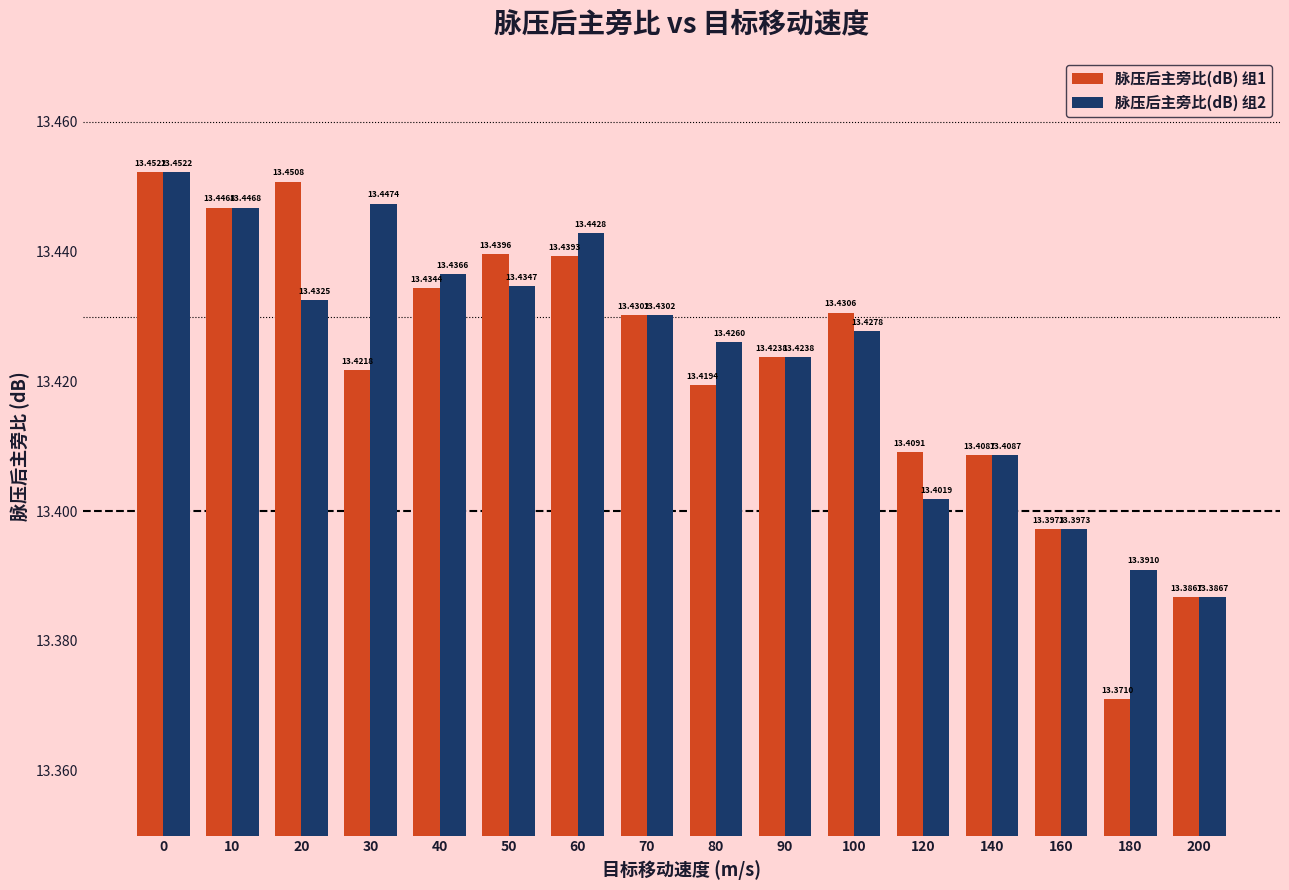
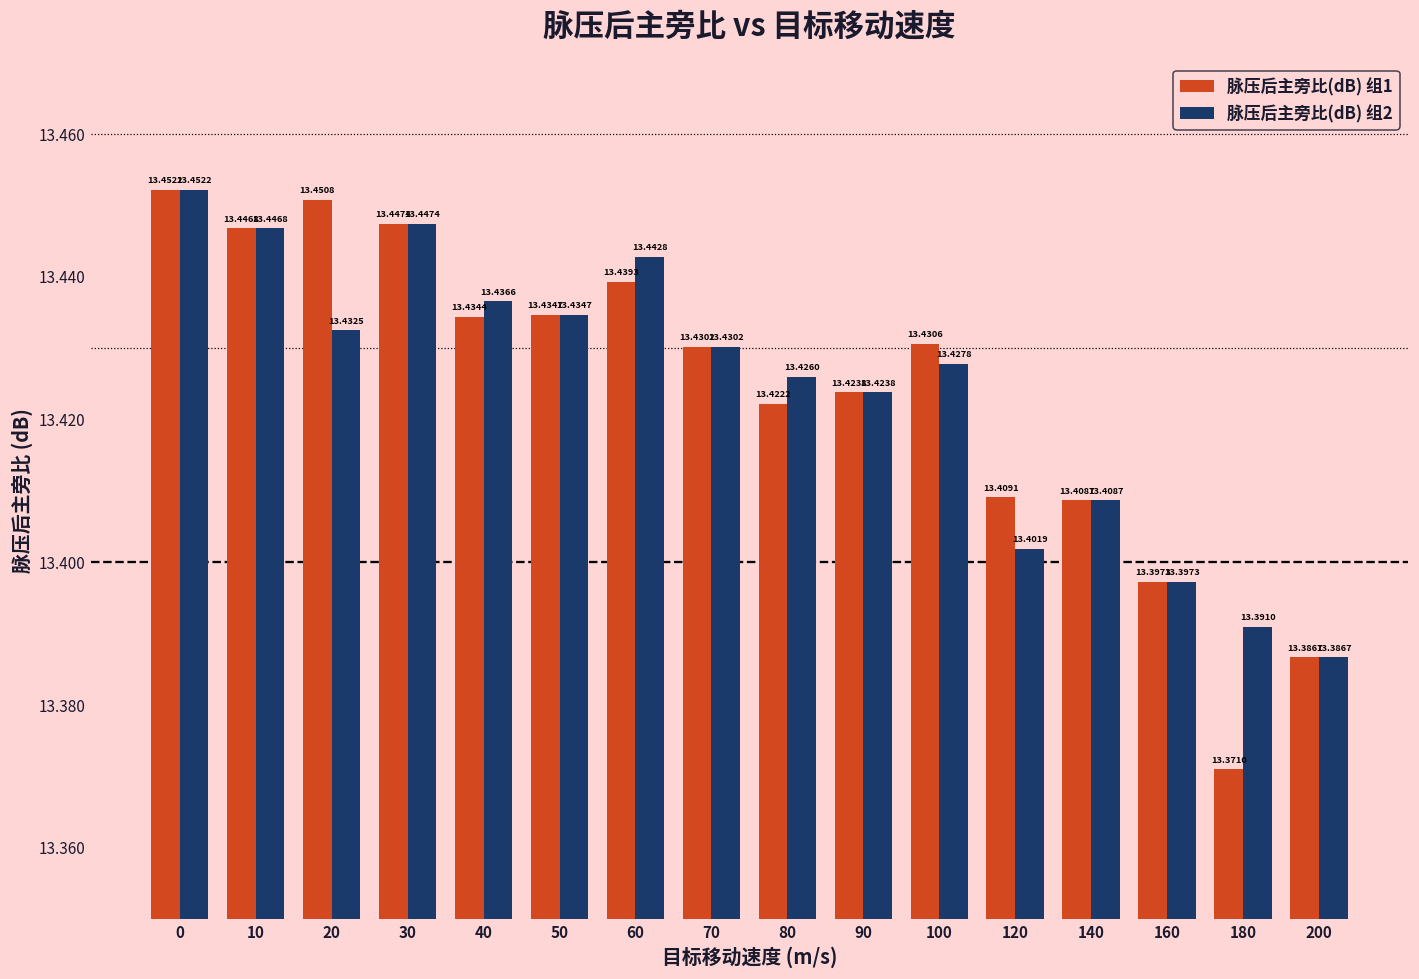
  {
    "脉压后主旁比(dB) 组1": {
      "20": 13.4508,
-     "30": 13.4218,
+     "30": 13.4474,
      "40": 13.4344,
-     "50": 13.4396,
+     "50": 13.4347,
      "60": 13.4393,
-     "80": 13.4194,
+     "80": 13.4222,
      "100": 13.4306,
      "120": 13.4091,
      "180": 13.3710
    },
    "脉压后主旁比(dB) 组2": {
      "20": 13.4325,
      "30": 13.4474,
      "40": 13.4366,
      "50": 13.4347,
      "60": 13.4428,
      "80": 13.4260,
      "100": 13.4278,
      "120": 13.4019,
      "180": 13.3910
    }
  }
